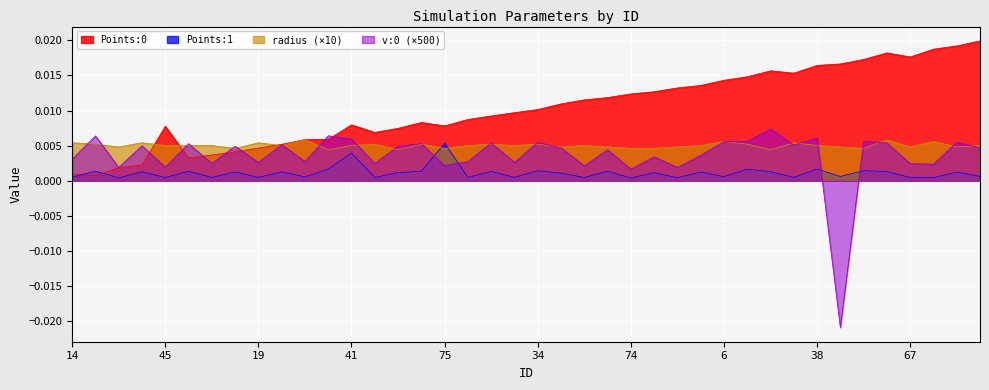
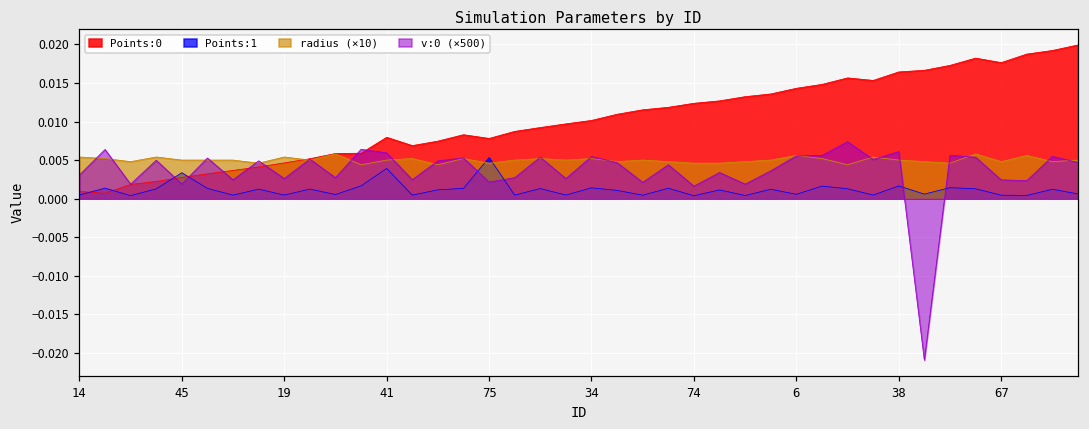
  {
    "Points:0": {
-     "45": 0.008,
+     "45": 0.003,
      "41": 0.008,
      "75": 0.008,
      "74": 0.012,
      "67": 0.018
    },
    "Points:1": {
-     "45": 0.000,
+     "45": 0.003,
      "41": 0.004,
      "75": 0.005,
      "74": 0.000,
      "67": 0.000
    },
    "radius (×10)": {
      "45": 0.005,
      "41": 0.005,
      "75": 0.005,
      "74": 0.005,
      "67": 0.005
    }
  }
